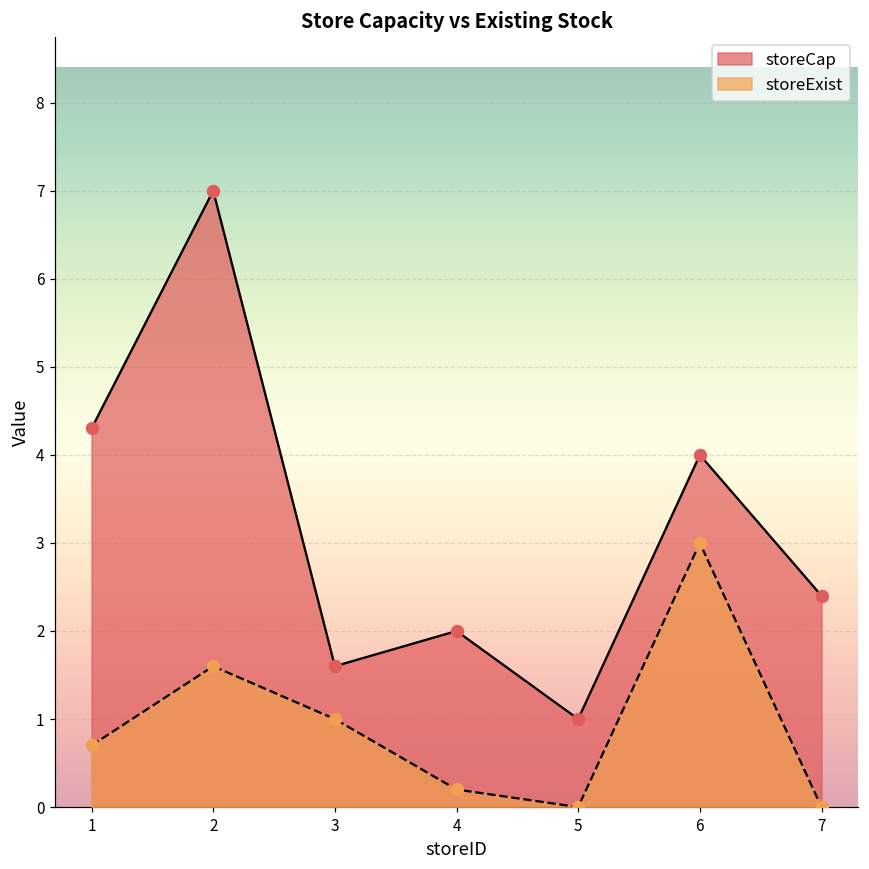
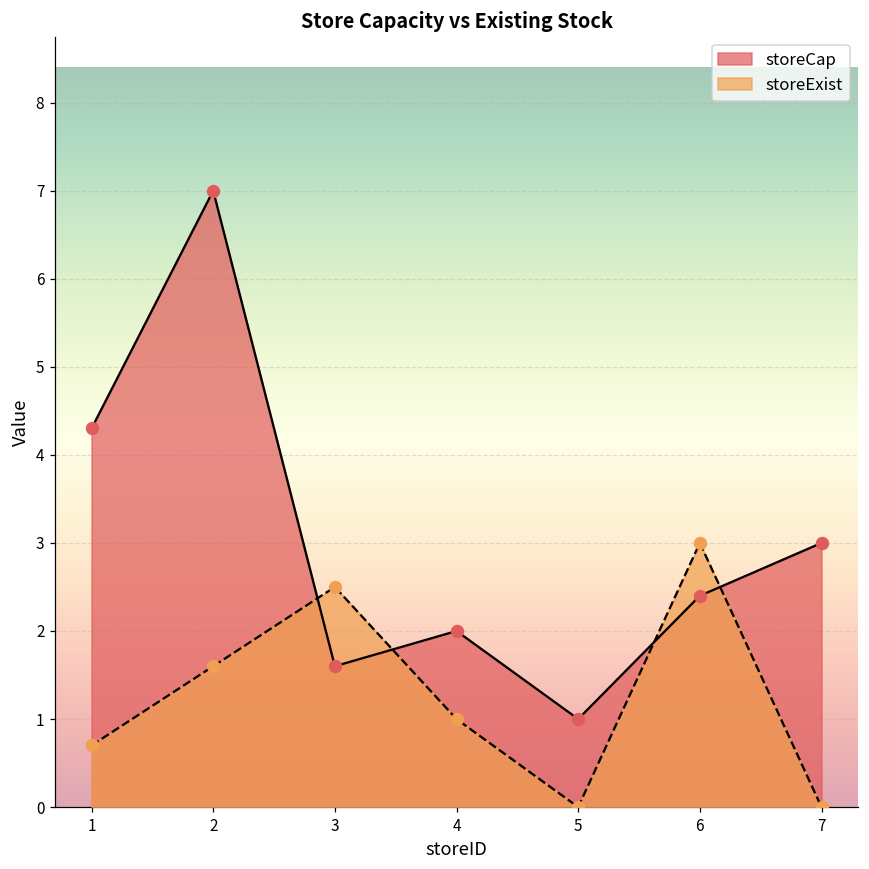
  {
    "storeCap": {
      "1": 4.3,
      "2": 7.0,
      "3": 1.6,
      "4": 2.0,
      "5": 1.0,
-     "6": 4.0,
-     "7": 2.4
+     "6": 2.4,
+     "7": 3.0
    },
    "storeExist": {
      "1": 0.7,
      "2": 1.6,
-     "3": 1.0,
-     "4": 0.2,
+     "3": 2.5,
+     "4": 1.0,
      "5": 0.0,
      "6": 3.0,
      "7": 0.0
    }
  }
